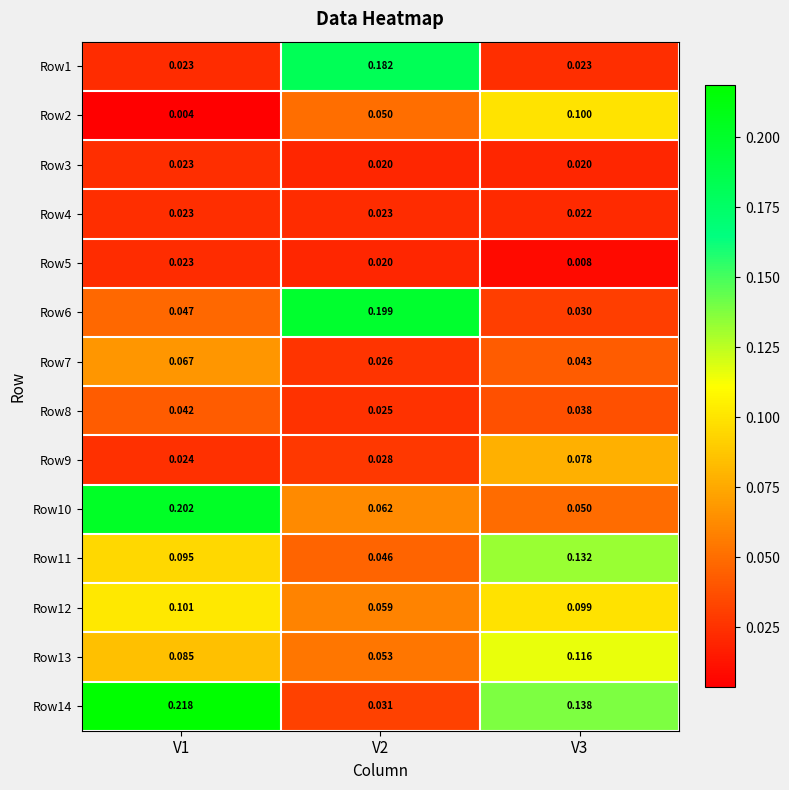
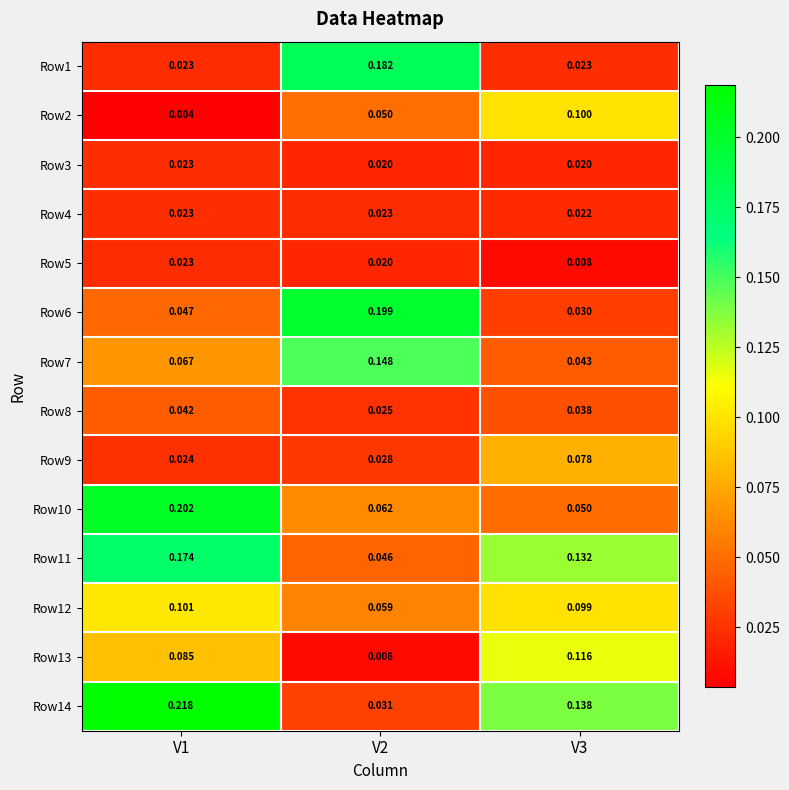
  {
    "Row1": {
      "V1": 0.023,
      "V2": 0.182,
      "V3": 0.023
    },
    "Row2": {
      "V1": 0.004,
      "V2": 0.050,
      "V3": 0.100
    },
    "Row3": {
      "V1": 0.023,
      "V2": 0.020,
      "V3": 0.020
    },
    "Row4": {
      "V1": 0.023,
      "V2": 0.023,
      "V3": 0.022
    },
    "Row5": {
      "V1": 0.023,
      "V2": 0.020,
      "V3": 0.008
    },
    "Row6": {
      "V1": 0.047,
      "V2": 0.199,
      "V3": 0.030
    },
    "Row7": {
      "V1": 0.067,
-     "V2": 0.026,
+     "V2": 0.148,
      "V3": 0.043
    },
    "Row8": {
      "V1": 0.042,
      "V2": 0.025,
      "V3": 0.038
    },
    "Row9": {
      "V1": 0.024,
      "V2": 0.028,
      "V3": 0.078
    },
    "Row10": {
      "V1": 0.202,
      "V2": 0.062,
      "V3": 0.050
    },
    "Row11": {
-     "V1": 0.095,
+     "V1": 0.174,
      "V2": 0.046,
      "V3": 0.132
    },
    "Row12": {
      "V1": 0.101,
      "V2": 0.059,
      "V3": 0.099
    },
    "Row13": {
      "V1": 0.085,
-     "V2": 0.053,
+     "V2": 0.008,
      "V3": 0.116
    },
    "Row14": {
      "V1": 0.218,
      "V2": 0.031,
      "V3": 0.138
    }
  }
